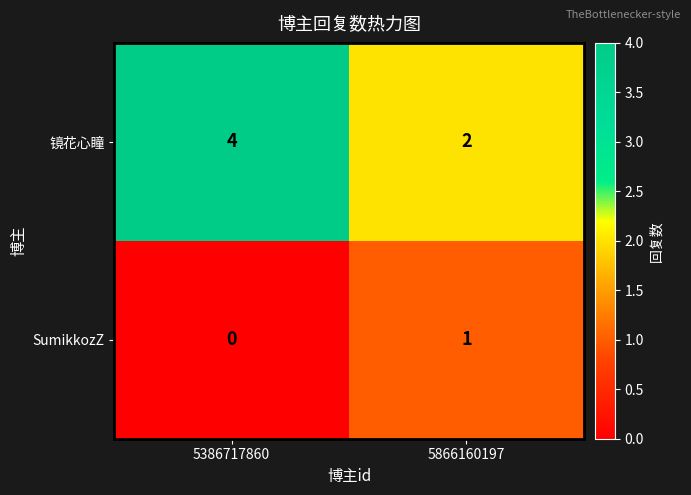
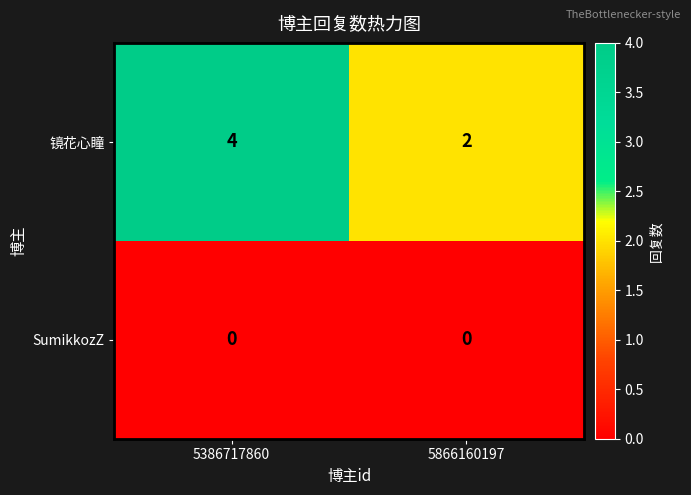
  {
    "镜花心瞳": {
      "5386717860": 4,
      "5866160197": 2
    },
    "SumikkozZ": {
      "5386717860": 0,
-     "5866160197": 1
+     "5866160197": 0
    }
  }
